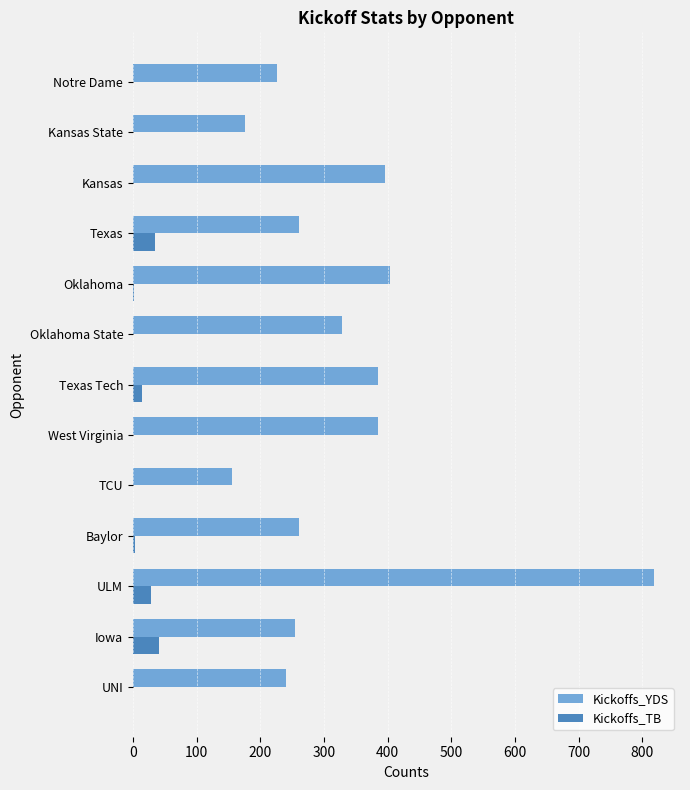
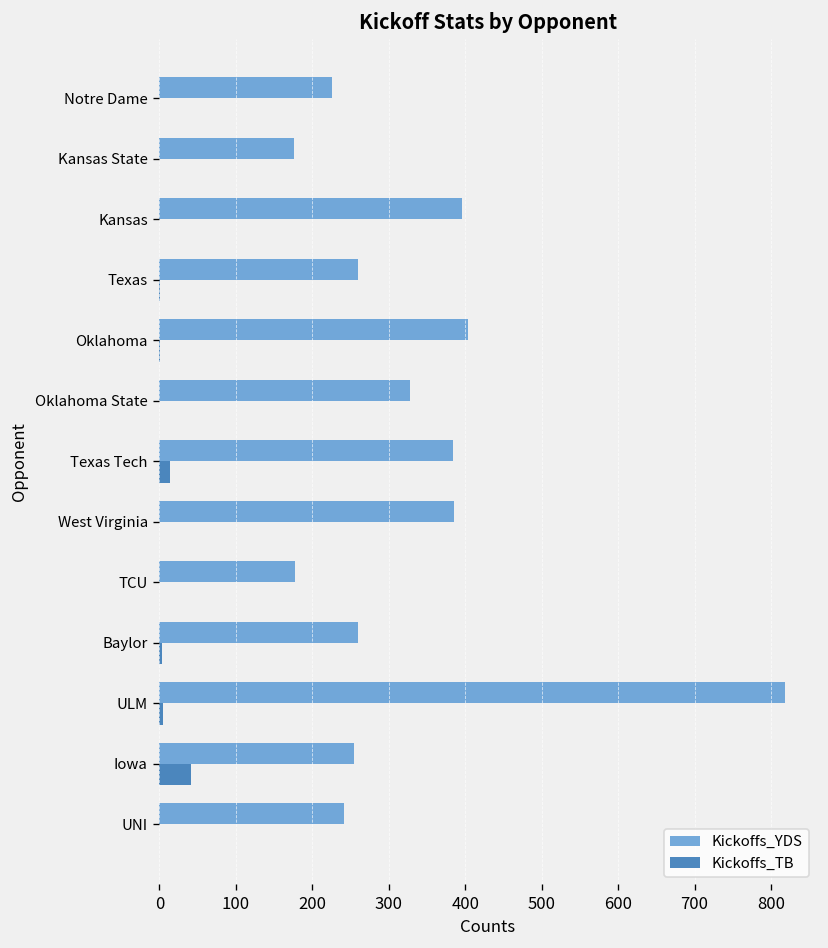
  {
    "Kickoffs_YDS": {
      "Notre Dame": 230,
      "Kansas State": 180,
      "Kansas": 400,
      "Texas": 260,
      "Oklahoma": 400,
      "Oklahoma State": 330,
      "Texas Tech": 380,
      "West Virginia": 390,
-     "TCU": 160,
+     "TCU": 180,
      "Baylor": 260,
      "ULM": 820,
      "Iowa": 260,
      "UNI": 240
    },
    "Kickoffs_TB": {
      "Notre Dame": 0,
      "Kansas State": 0,
      "Kansas": 0,
-     "Texas": 30,
+     "Texas": 0,
      "Oklahoma State": 0,
      "Texas Tech": 10,
      "West Virginia": 0,
      "TCU": 0,
-     "ULM": 30,
+     "ULM": 0,
      "Iowa": 40,
      "UNI": 0
    }
  }
